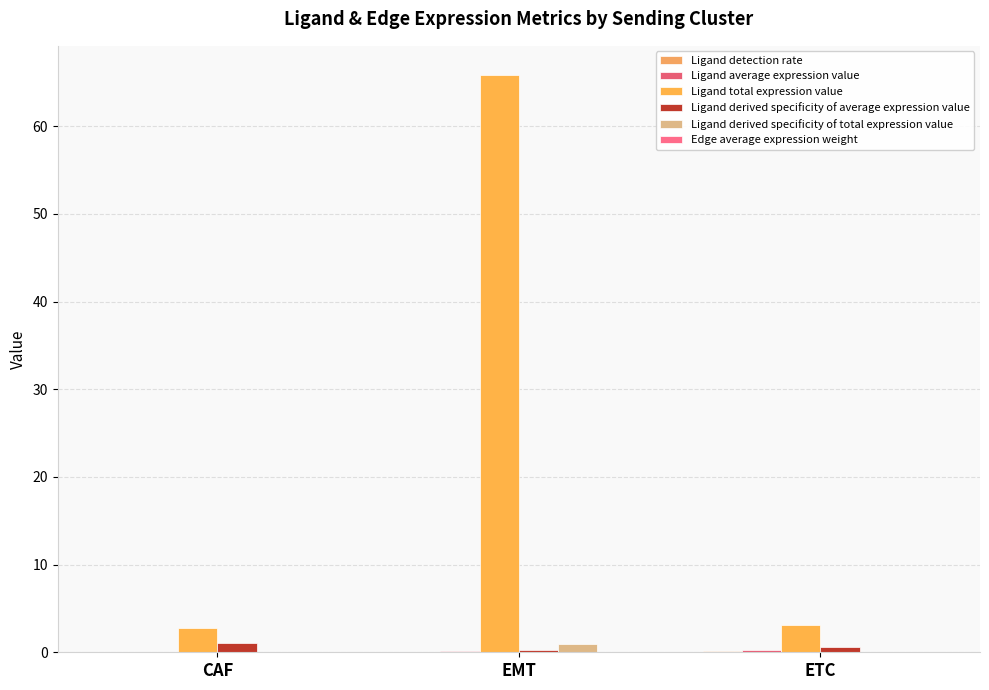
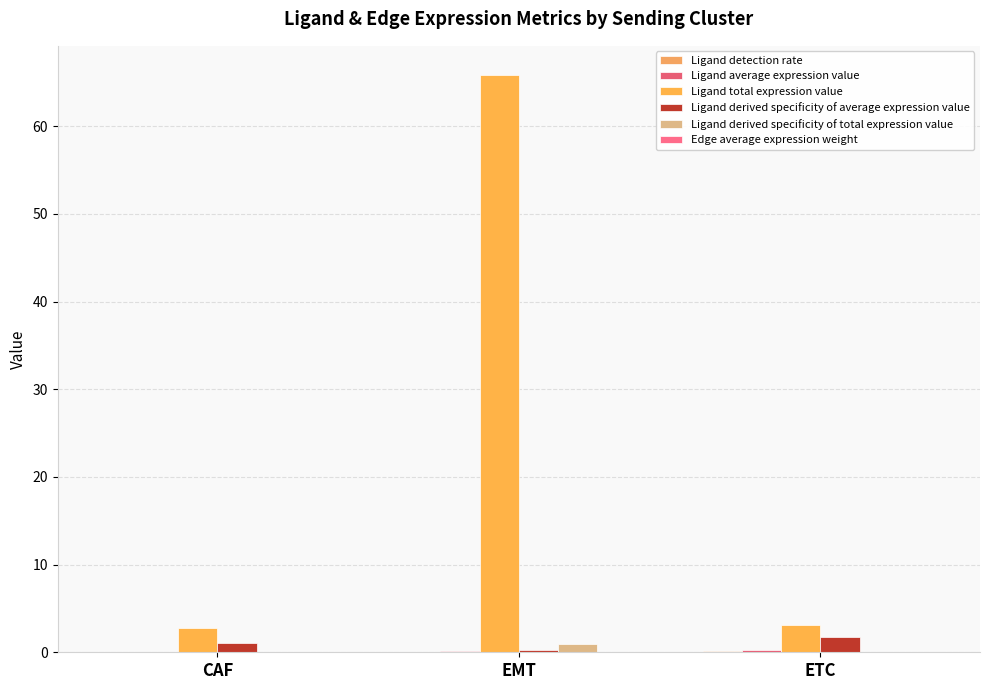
  {
    "Ligand derived specificity of average expression value": {
      "CAF": 1,
-     "ETC": 1
+     "ETC": 2
    }
  }
